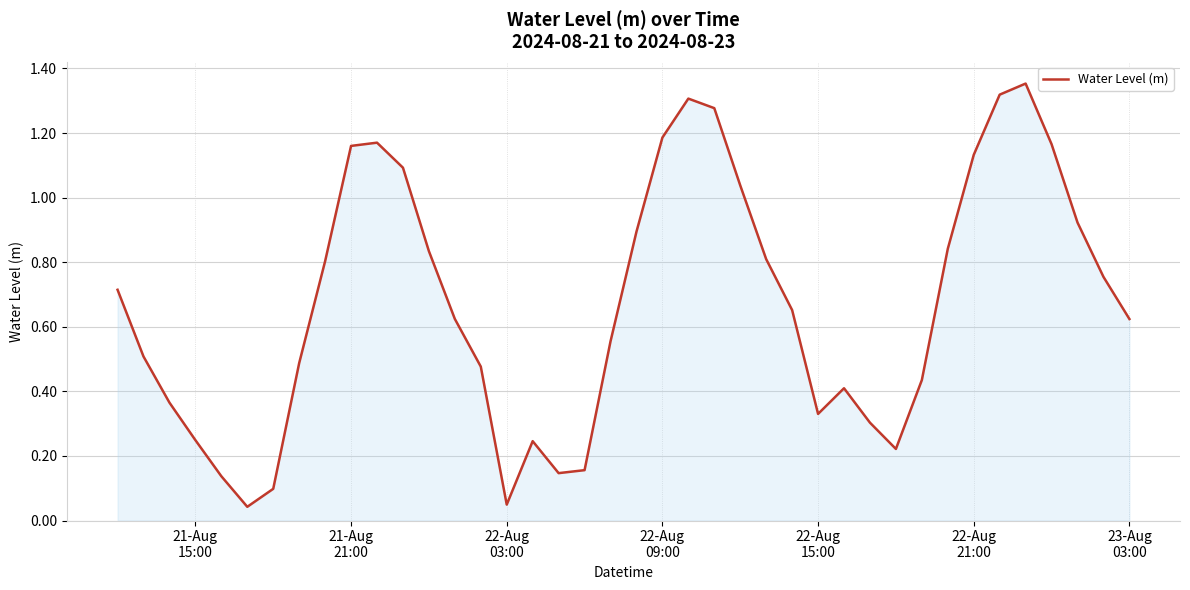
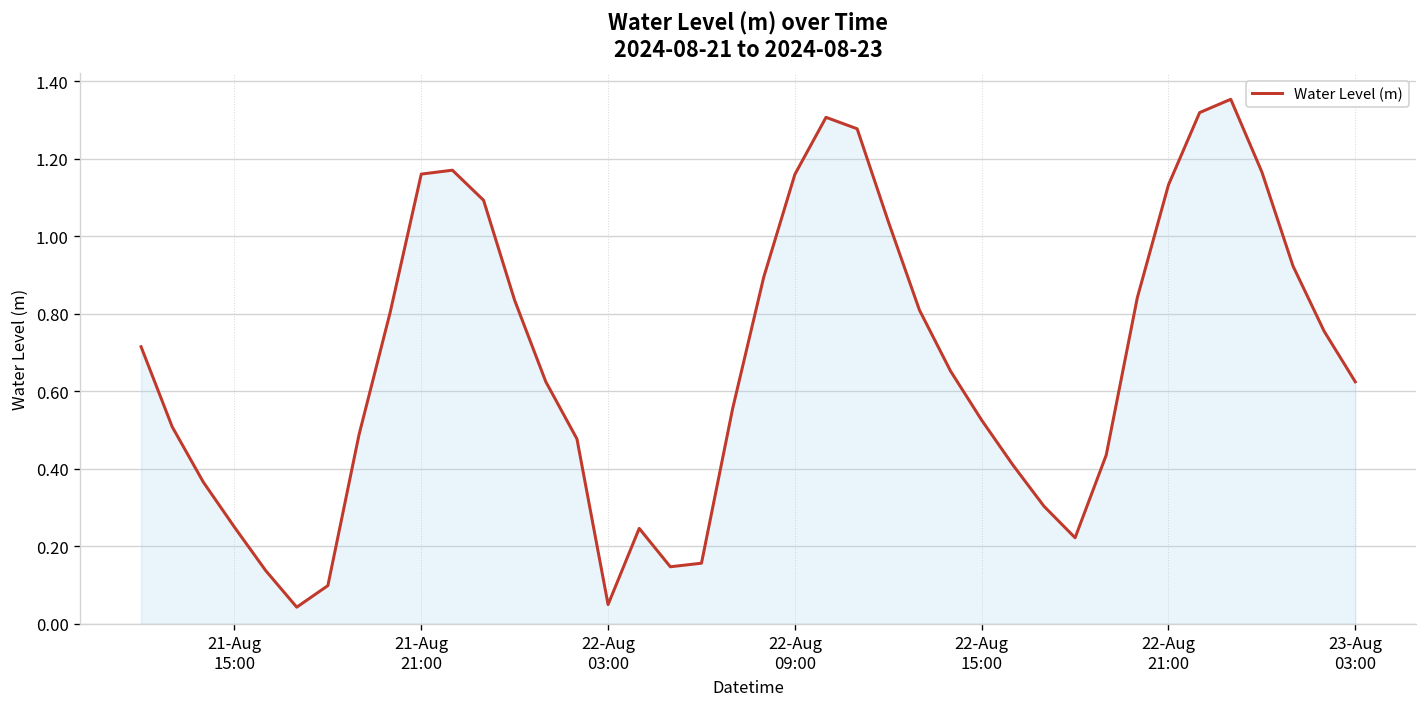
  {
    "21-Aug 15:00": 0.25,
    "21-Aug 21:00": 1.16,
    "22-Aug 03:00": 0.05,
-   "22-Aug 09:00": 1.19,
-   "22-Aug 15:00": 0.33,
+   "22-Aug 09:00": 1.16,
+   "22-Aug 15:00": 0.53,
    "22-Aug 21:00": 1.13,
    "23-Aug 03:00": 0.62
  }
